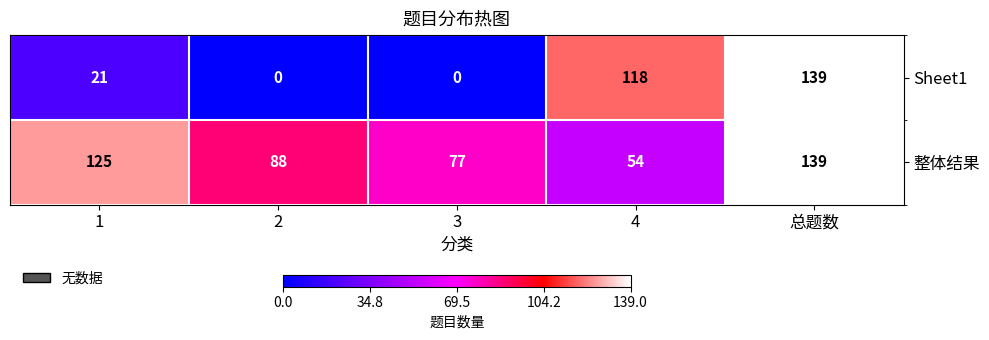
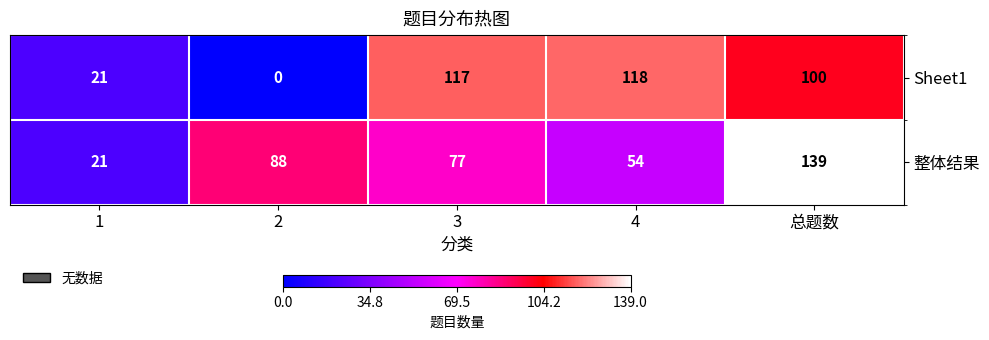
  {
    "Sheet1": {
      "1": 21,
      "2": 0,
-     "3": 0,
+     "3": 117,
      "4": 118,
-     "总题数": 139
+     "总题数": 100
    },
    "整体结果": {
-     "1": 125,
+     "1": 21,
      "2": 88,
      "3": 77,
      "4": 54,
      "总题数": 139
    }
  }
